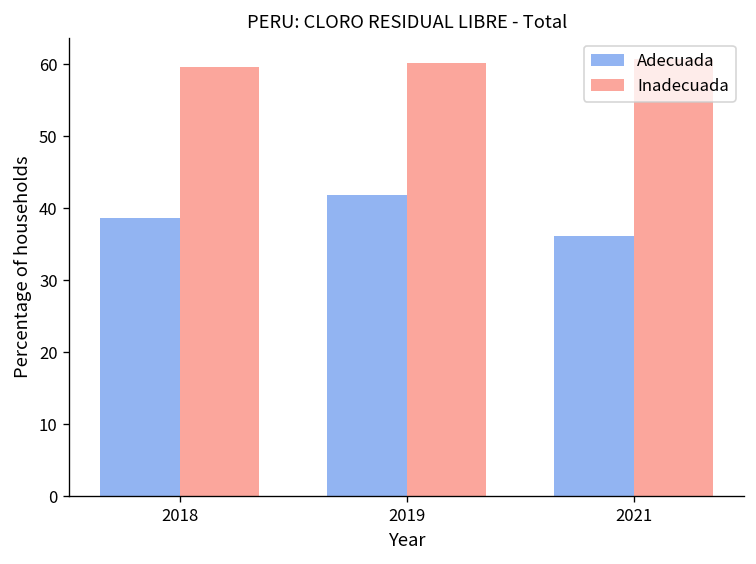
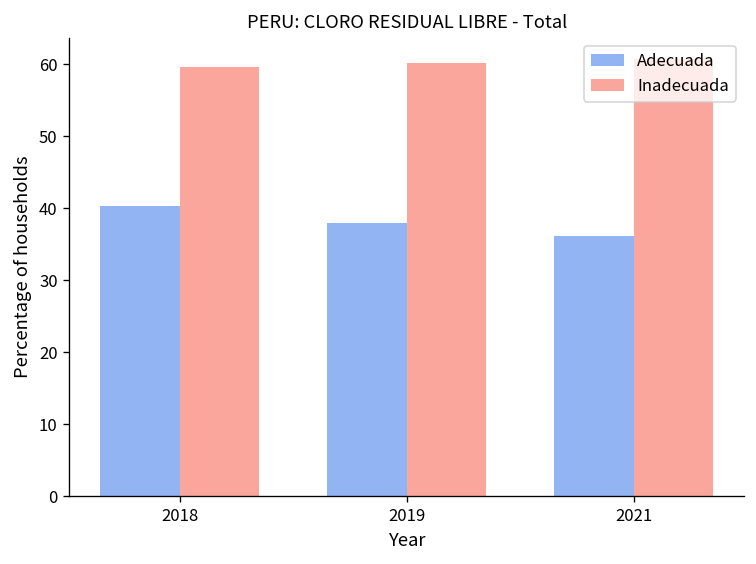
  {
    "Adecuada": {
-     "2018": 39,
-     "2019": 42,
+     "2018": 40,
+     "2019": 38,
      "2021": 36
    },
    "Inadecuada": {
      "2018": 60,
      "2019": 60
    }
  }
